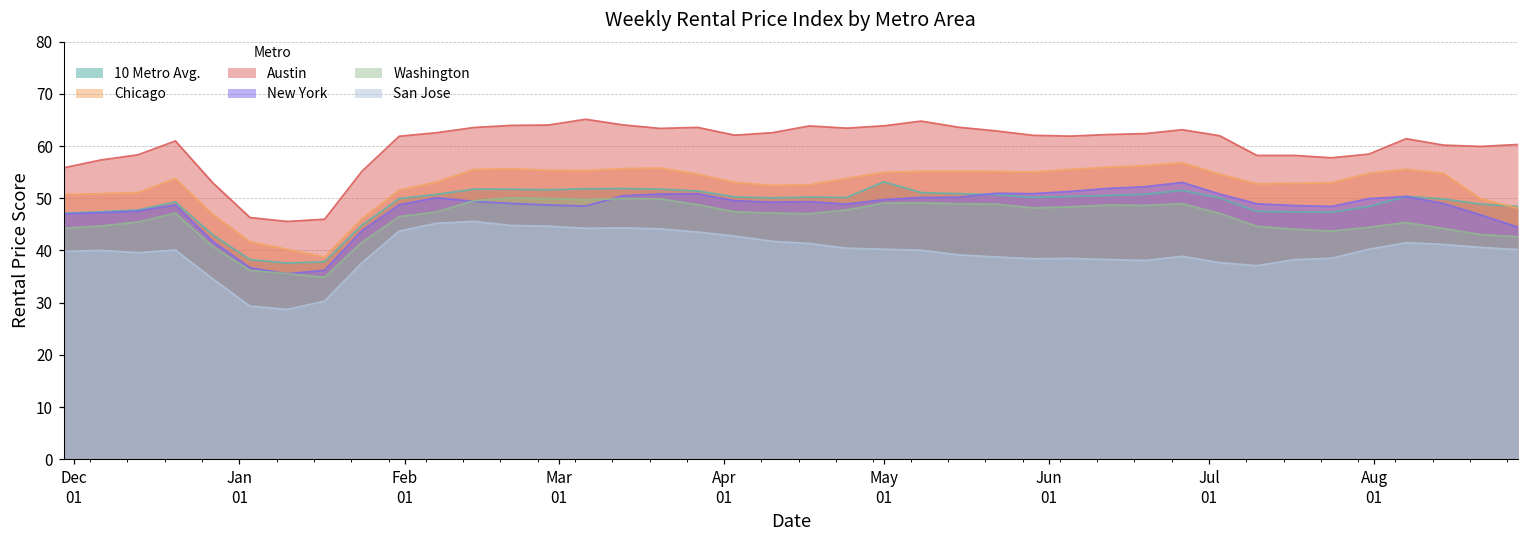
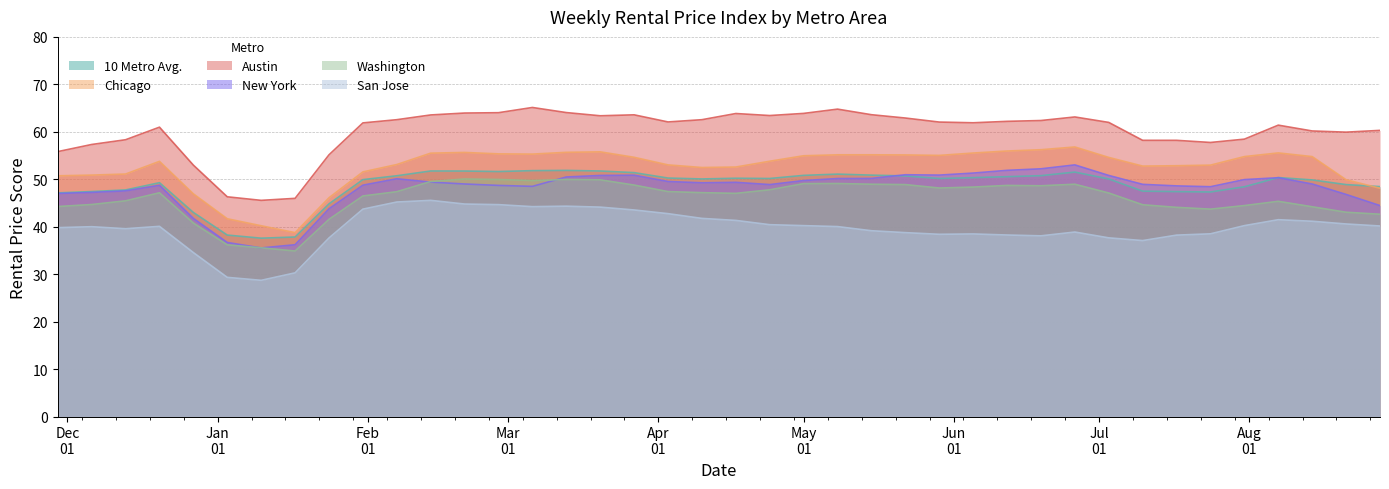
  {
    "10 Metro Avg.": {
-     "May 01": 53
+     "May 01": 51
    },
    "New York": {
      "May 01": 50
    }
  }
